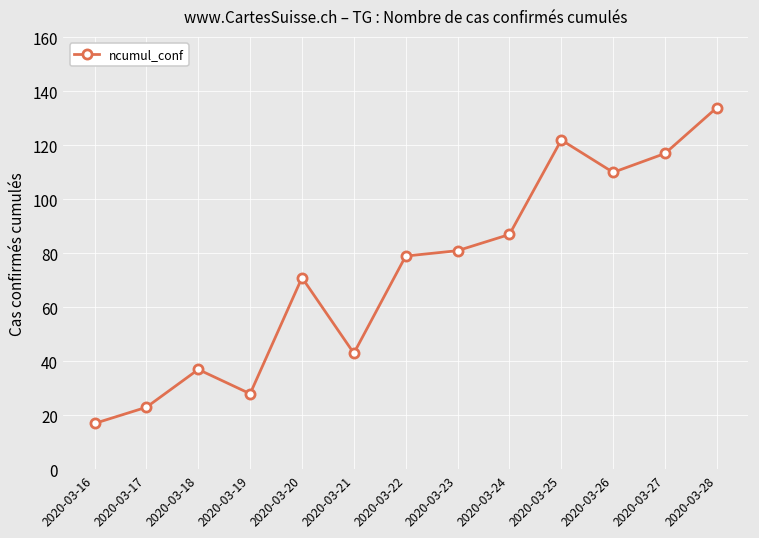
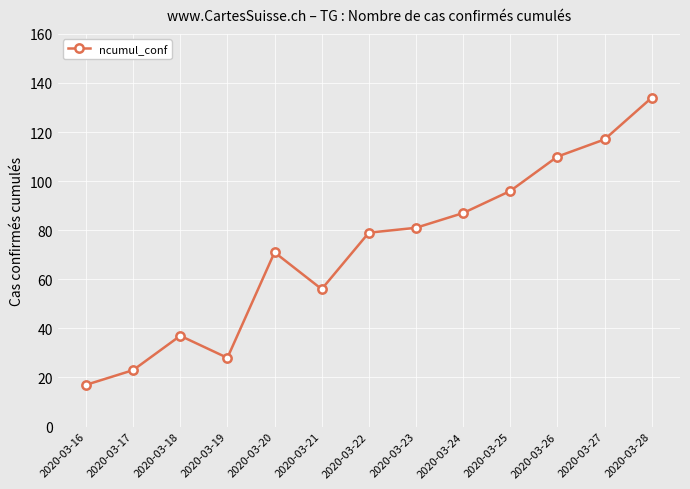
  {
    "2020-03-16": 17,
    "2020-03-17": 23,
    "2020-03-18": 37,
    "2020-03-19": 28,
    "2020-03-20": 71,
-   "2020-03-21": 43,
+   "2020-03-21": 56,
    "2020-03-22": 79,
    "2020-03-23": 81,
    "2020-03-24": 87,
-   "2020-03-25": 122,
+   "2020-03-25": 96,
    "2020-03-26": 110,
    "2020-03-27": 117,
    "2020-03-28": 134
  }
